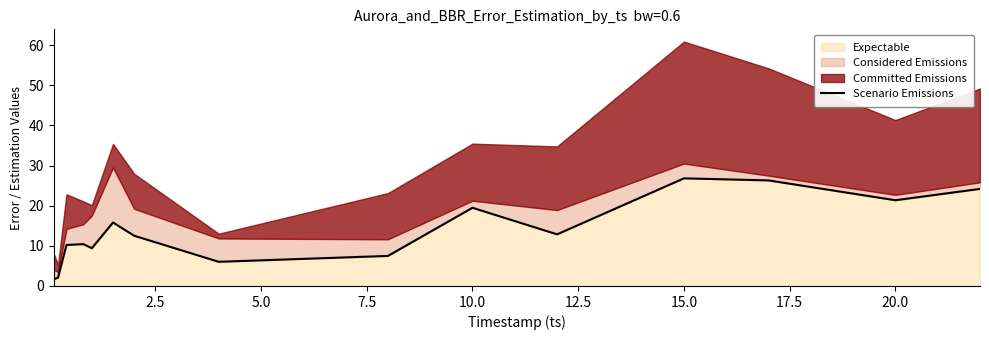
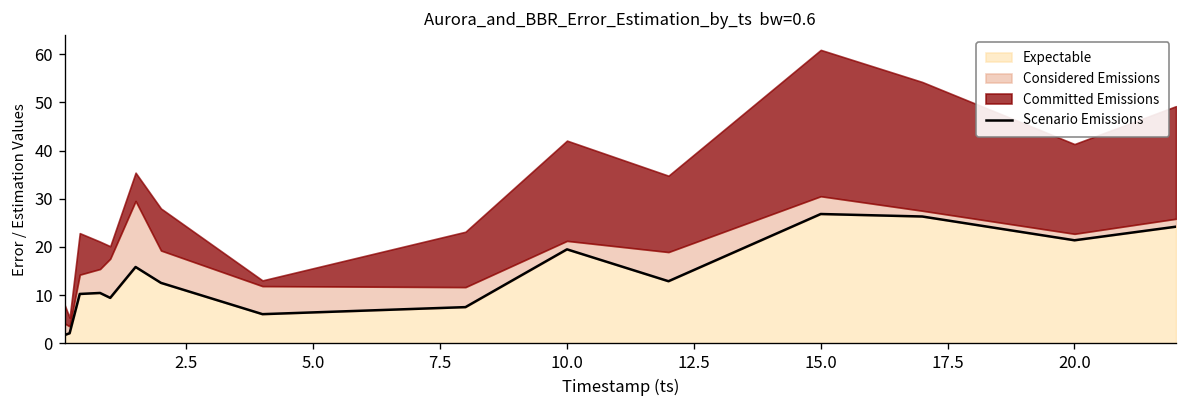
  {
    "Committed Emissions": {
-     "10.0": 14,
+     "10.0": 21,
      "15.0": 30,
      "20.0": 19
    }
  }
